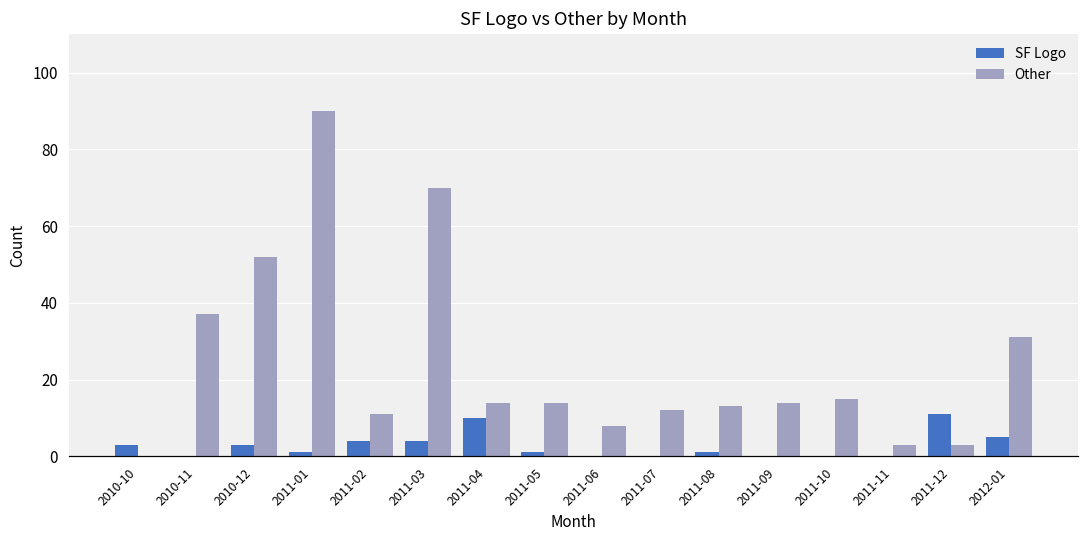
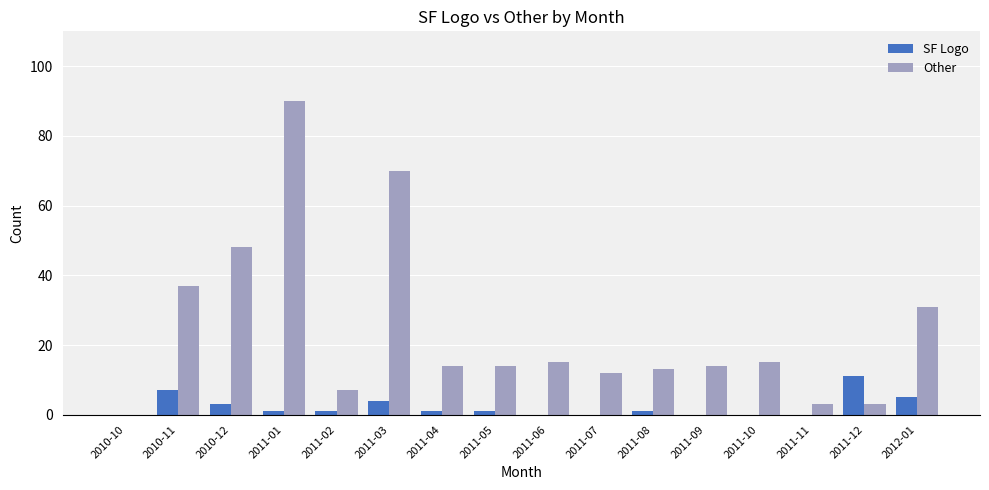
  {
    "SF Logo": {
-     "2010-10": 3,
-     "2010-11": 0,
+     "2010-10": 0,
+     "2010-11": 7,
      "2010-12": 3,
      "2011-01": 1,
-     "2011-02": 4,
+     "2011-02": 1,
      "2011-03": 4,
-     "2011-04": 10,
+     "2011-04": 1,
      "2011-05": 1,
      "2011-06": 0,
      "2011-07": 0,
      "2011-08": 1,
      "2011-09": 0,
      "2011-10": 0,
      "2011-11": 0,
      "2011-12": 11,
      "2012-01": 5
    },
    "Other": {
      "2010-10": 0,
      "2010-11": 37,
-     "2010-12": 52,
+     "2010-12": 48,
      "2011-01": 90,
-     "2011-02": 11,
+     "2011-02": 7,
      "2011-03": 70,
      "2011-04": 14,
      "2011-05": 14,
-     "2011-06": 8,
+     "2011-06": 15,
      "2011-07": 12,
      "2011-08": 13,
      "2011-09": 14,
      "2011-10": 15,
      "2011-11": 3,
      "2011-12": 3,
      "2012-01": 31
    }
  }
